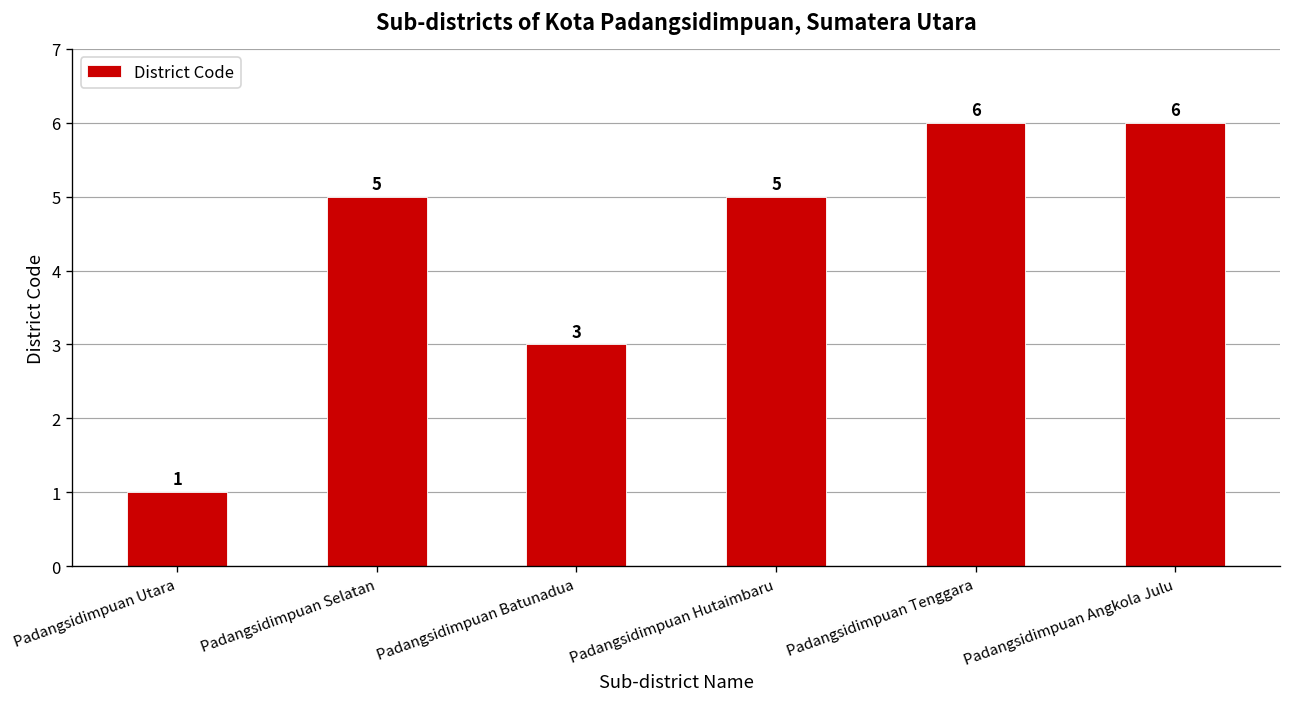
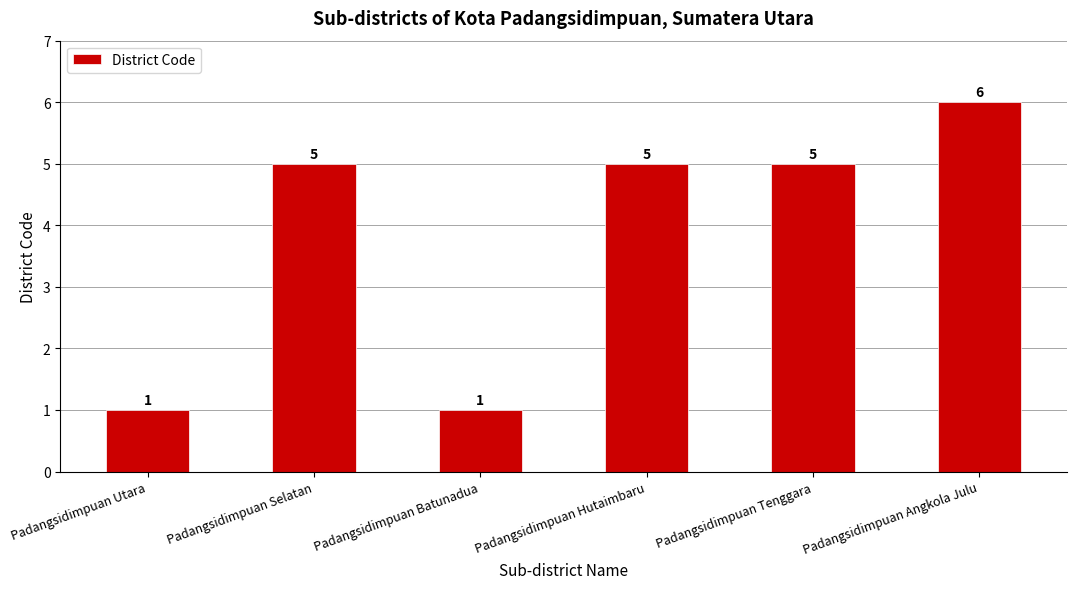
  {
    "Padangsidimpuan Utara": 1,
    "Padangsidimpuan Selatan": 5,
-   "Padangsidimpuan Batunadua": 3,
+   "Padangsidimpuan Batunadua": 1,
    "Padangsidimpuan Hutaimbaru": 5,
-   "Padangsidimpuan Tenggara": 6,
+   "Padangsidimpuan Tenggara": 5,
    "Padangsidimpuan Angkola Julu": 6
  }
